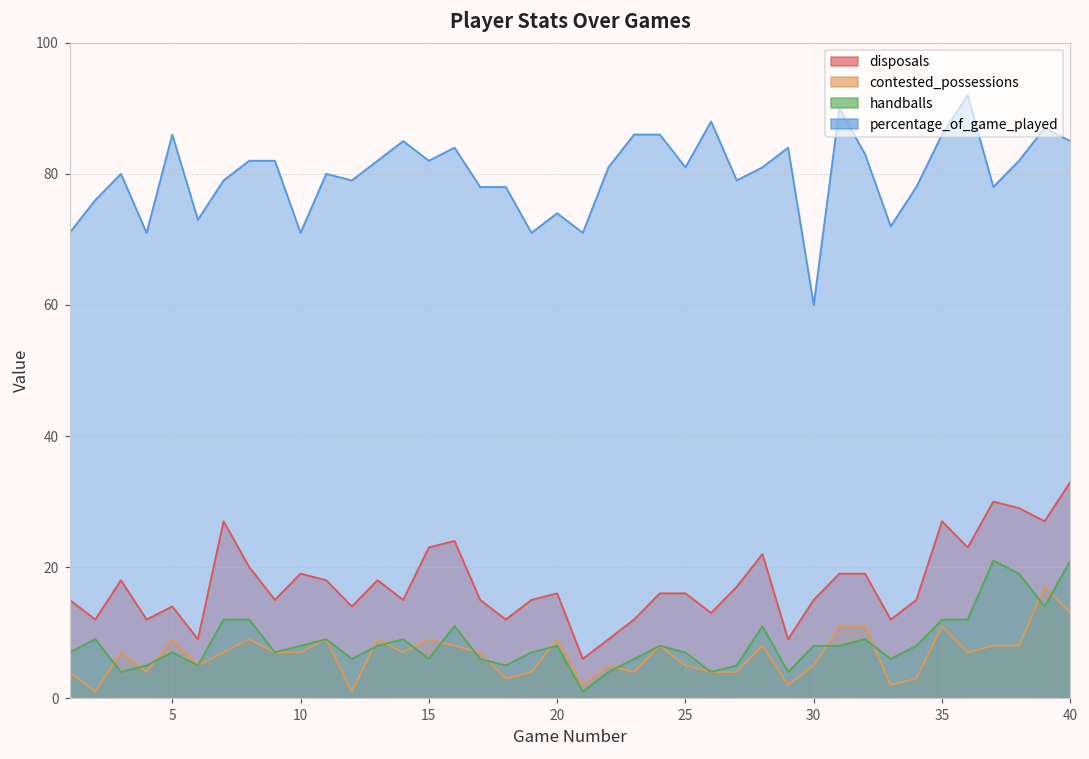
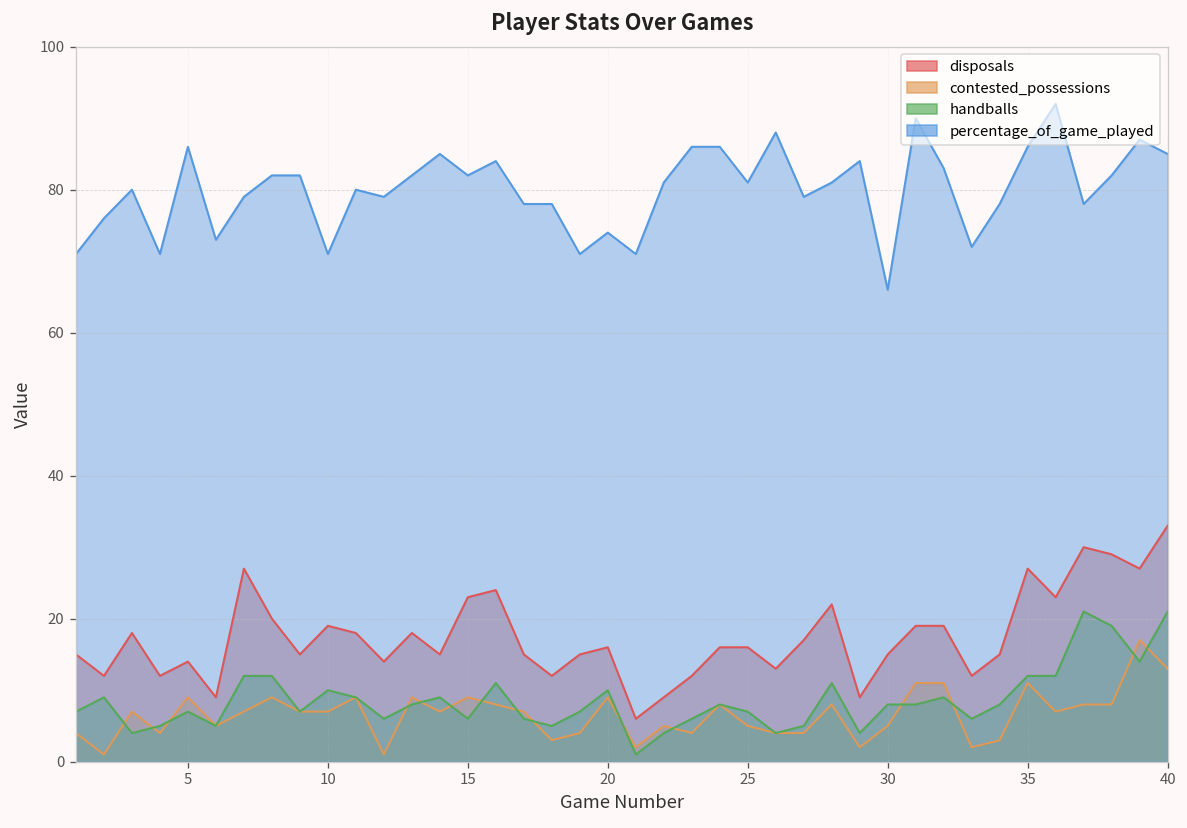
  {
    "handballs": {
      "5": 7,
-     "10": 8,
+     "10": 10,
      "15": 6,
-     "20": 8,
+     "20": 10,
      "25": 7,
      "30": 8,
      "35": 12,
      "40": 21
    },
    "percentage_of_game_played": {
      "5": 86,
      "10": 71,
      "15": 82,
      "20": 74,
      "25": 81,
-     "30": 60,
+     "30": 66,
      "40": 85
    }
  }
